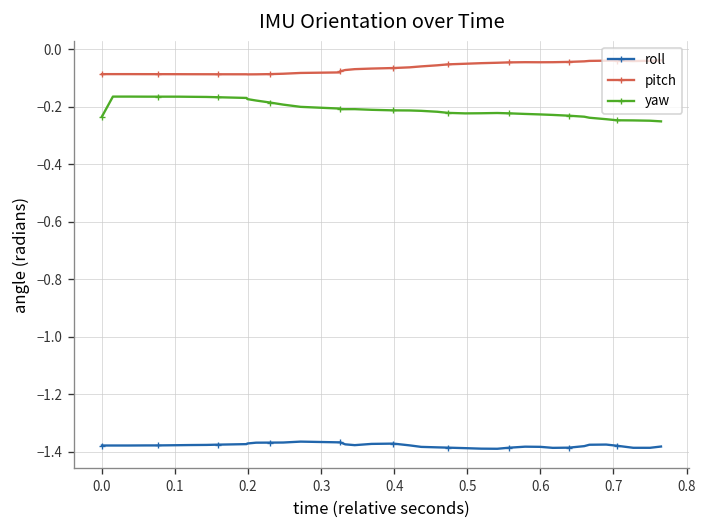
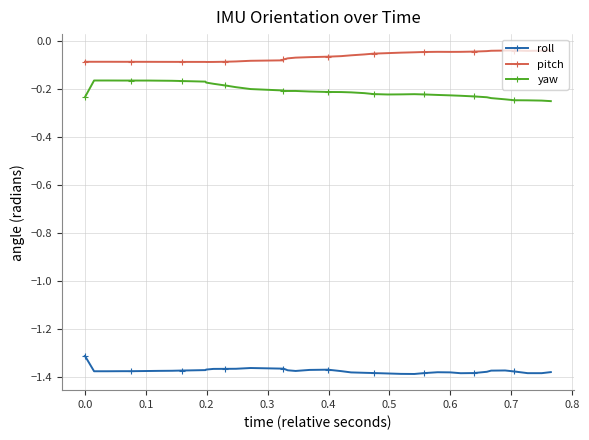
  {
    "roll": {
-     "0.0": -1.38
+     "0.0": -1.31
    },
    "pitch": {
      "0.0": -0.09
    },
    "yaw": {
      "0.0": -0.23
    }
  }
